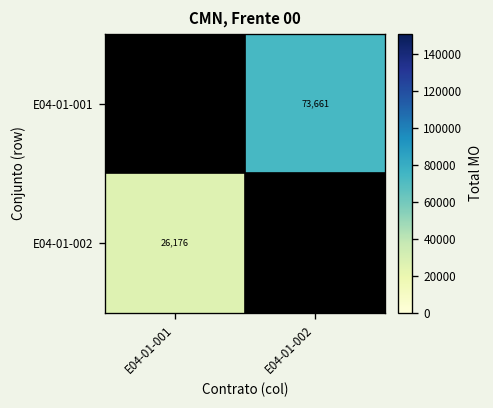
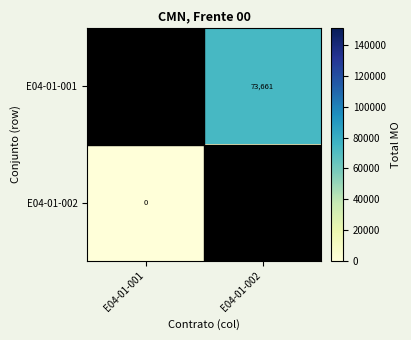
  {
    "E04-01-001": {
      "E04-01-002": "73,661"
    },
    "E04-01-002": {
-     "E04-01-001": "26,176"
+     "E04-01-001": "0"
    }
  }
